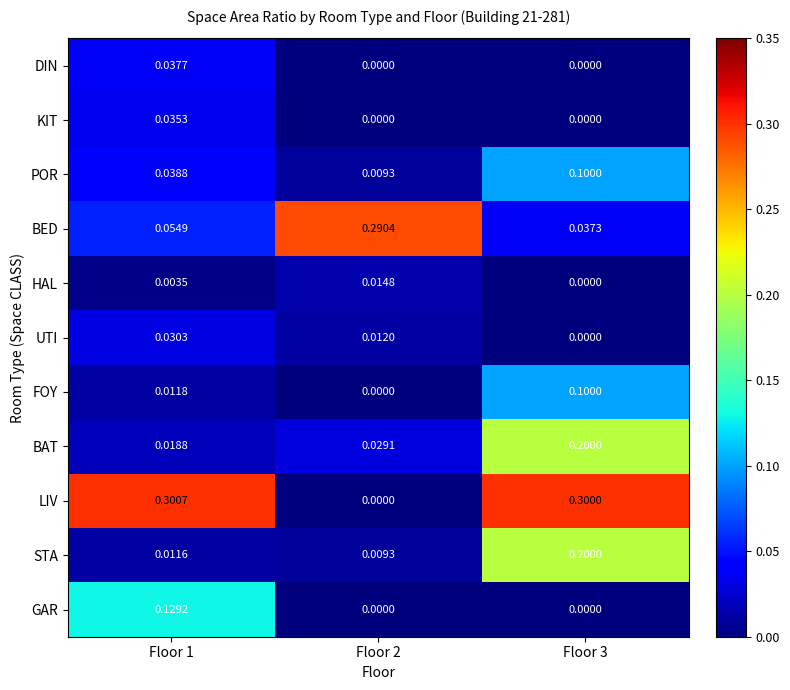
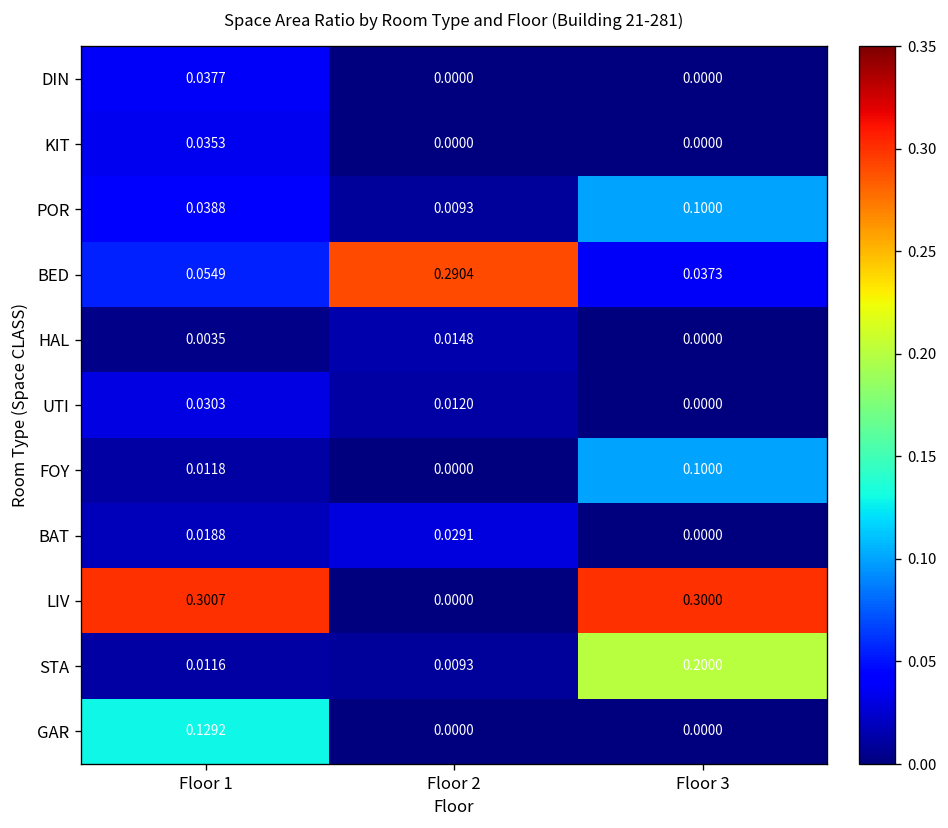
  {
    "DIN": {
      "Floor 1": 0.0377,
      "Floor 2": 0.0000,
      "Floor 3": 0.0000
    },
    "KIT": {
      "Floor 1": 0.0353,
      "Floor 2": 0.0000,
      "Floor 3": 0.0000
    },
    "POR": {
      "Floor 1": 0.0388,
      "Floor 2": 0.0093,
      "Floor 3": 0.1000
    },
    "BED": {
      "Floor 1": 0.0549,
      "Floor 2": 0.2904,
      "Floor 3": 0.0373
    },
    "HAL": {
      "Floor 1": 0.0035,
      "Floor 2": 0.0148,
      "Floor 3": 0.0000
    },
    "UTI": {
      "Floor 1": 0.0303,
      "Floor 2": 0.0120,
      "Floor 3": 0.0000
    },
    "FOY": {
      "Floor 1": 0.0118,
      "Floor 2": 0.0000,
      "Floor 3": 0.1000
    },
    "BAT": {
      "Floor 1": 0.0188,
      "Floor 2": 0.0291,
-     "Floor 3": 0.2000
+     "Floor 3": 0.0000
    },
    "LIV": {
      "Floor 1": 0.3007,
      "Floor 2": 0.0000,
      "Floor 3": 0.3000
    },
    "STA": {
      "Floor 1": 0.0116,
      "Floor 2": 0.0093,
      "Floor 3": 0.2000
    },
    "GAR": {
      "Floor 1": 0.1292,
      "Floor 2": 0.0000,
      "Floor 3": 0.0000
    }
  }
